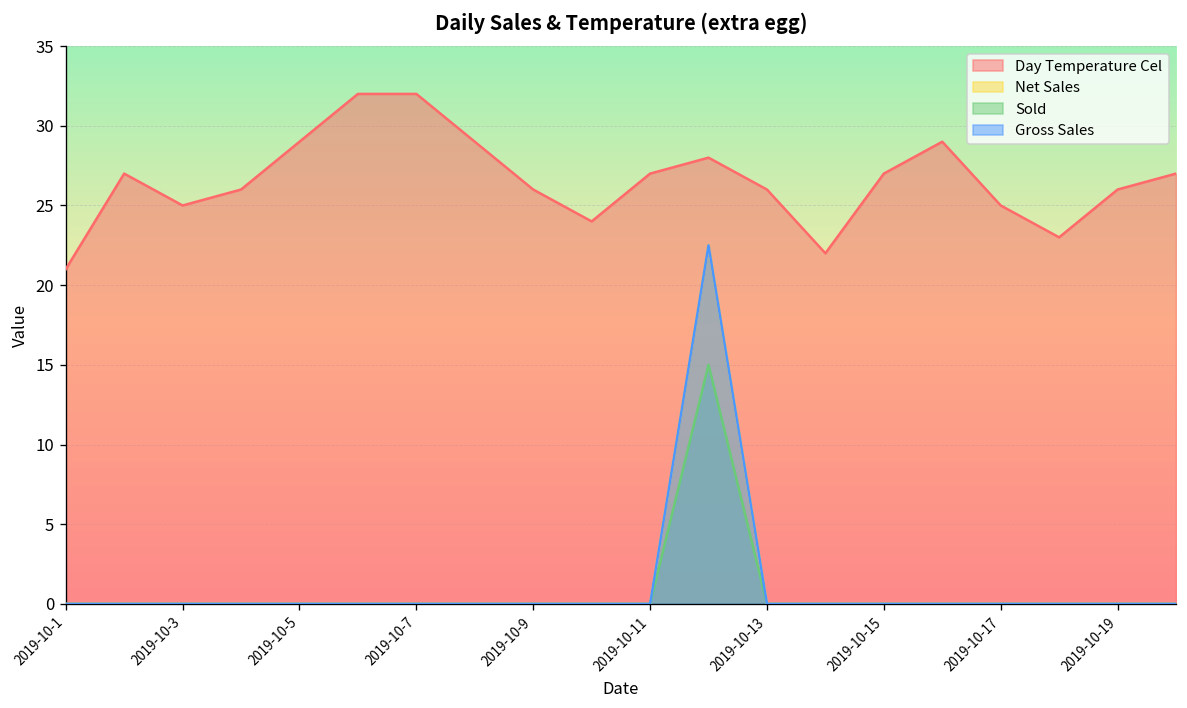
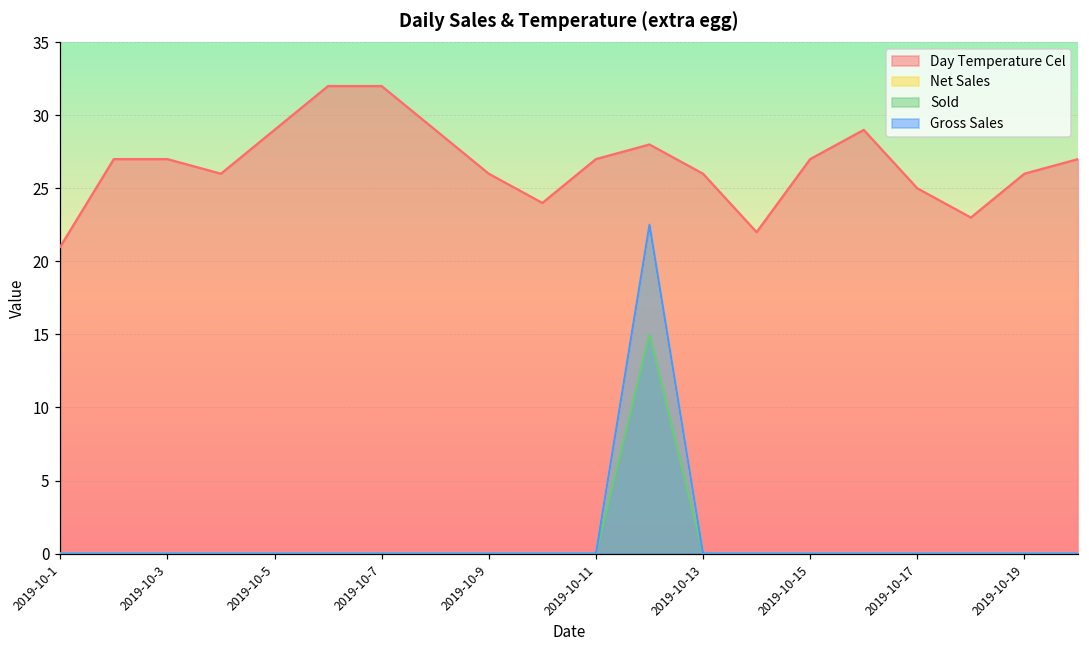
  {
    "Day Temperature Cel": {
      "2019-10-1": 21,
-     "2019-10-3": 25,
+     "2019-10-3": 27,
      "2019-10-5": 29,
      "2019-10-7": 32,
      "2019-10-9": 26,
      "2019-10-11": 27,
      "2019-10-13": 26,
      "2019-10-15": 27,
      "2019-10-17": 25,
      "2019-10-19": 26
    }
  }
